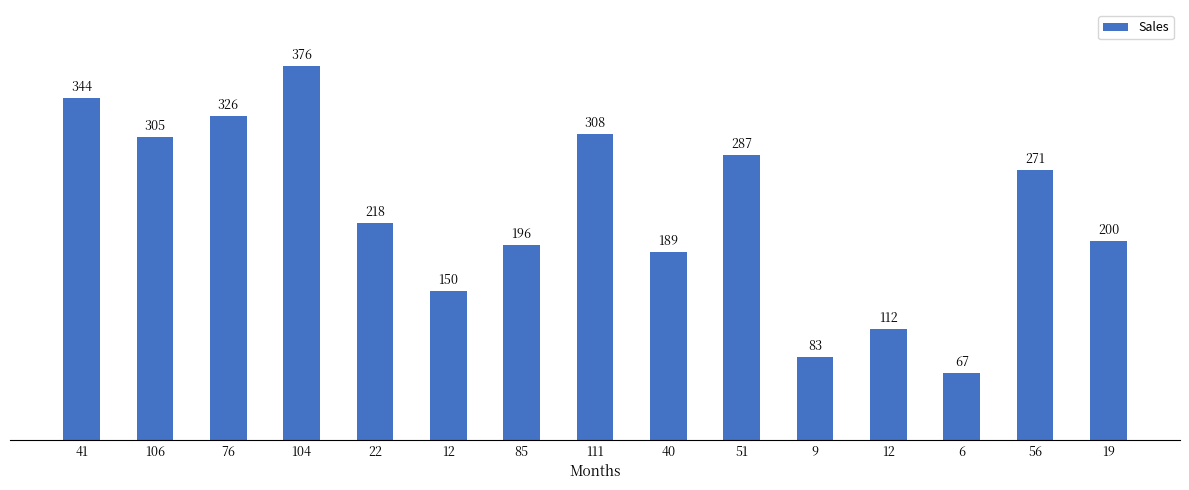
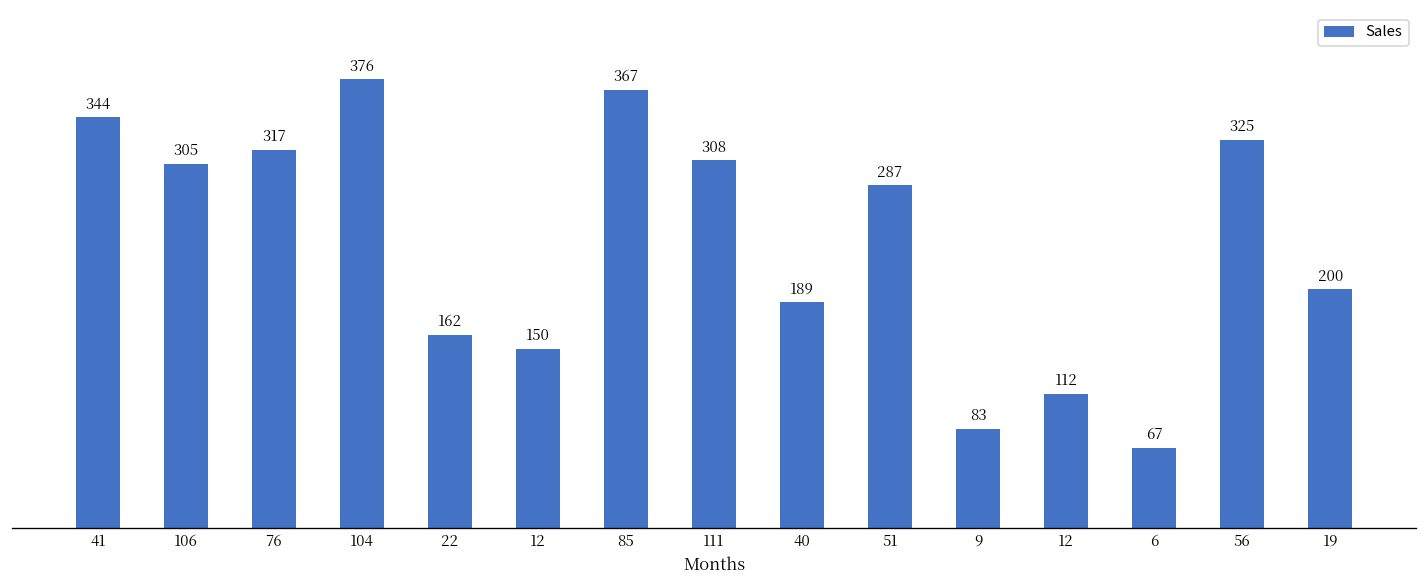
  {
    "41": 344,
    "106": 305,
-   "76": 326,
+   "76": 317,
    "104": 376,
-   "22": 218,
-   "85": 196,
+   "22": 162,
+   "85": 367,
    "111": 308,
    "40": 189,
    "51": 287,
    "9": 83,
    "6": 67,
-   "56": 271,
+   "56": 325,
    "19": 200
  }
